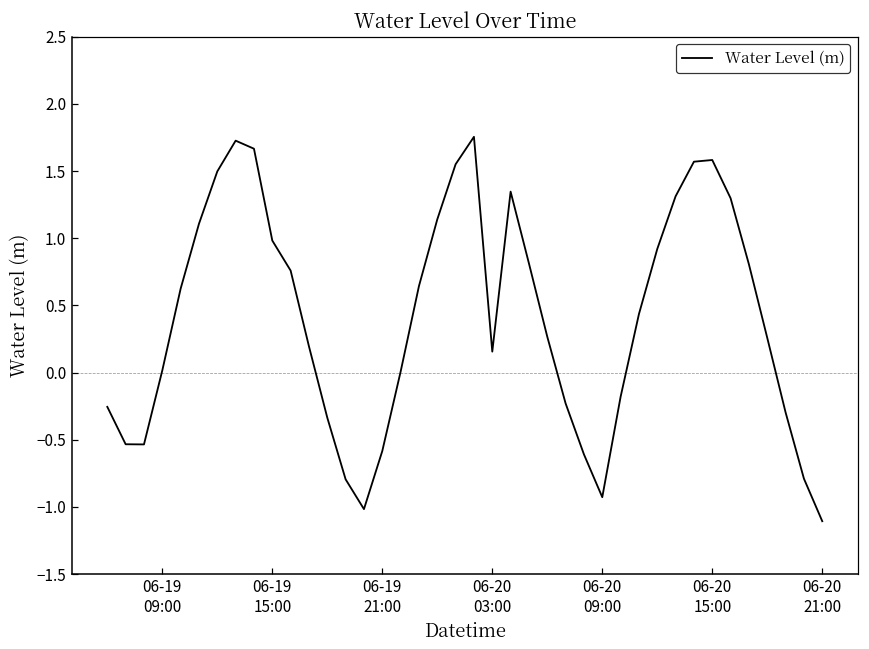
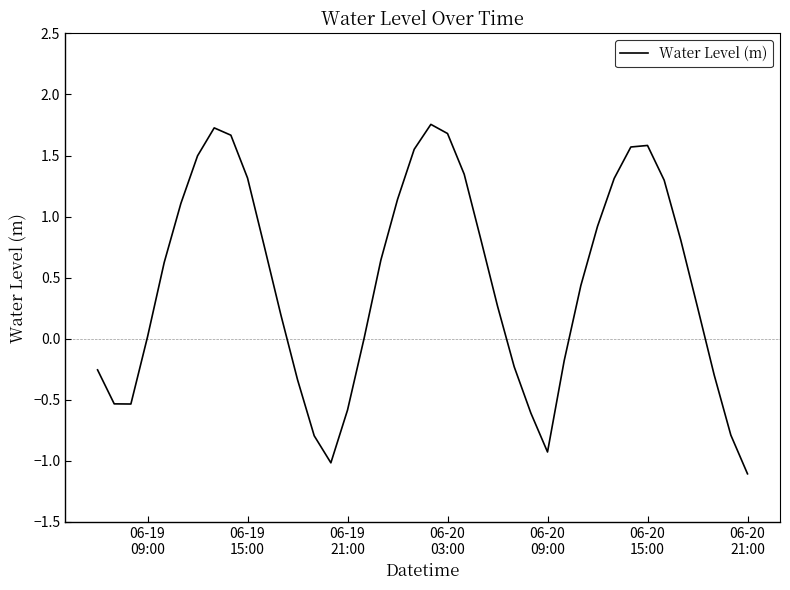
  {
    "06-19 09:00": 0.02,
-   "06-19 15:00": 0.98,
+   "06-19 15:00": 1.32,
    "06-19 21:00": -0.58,
-   "06-20 03:00": 0.16,
+   "06-20 03:00": 1.68,
    "06-20 09:00": -0.93,
    "06-20 15:00": 1.58,
    "06-20 21:00": -1.11
  }
